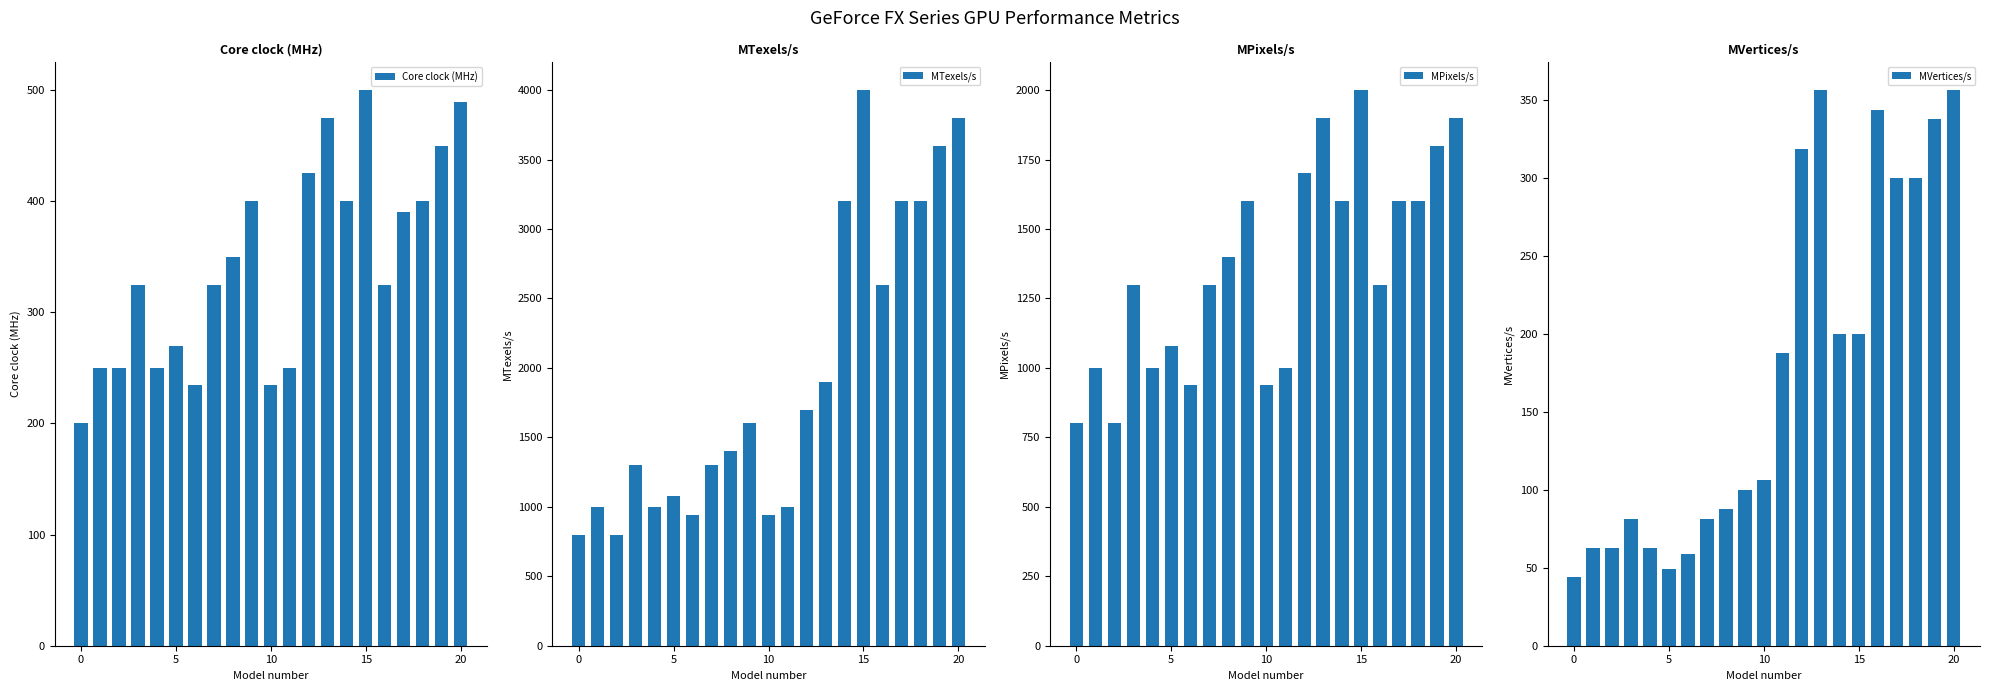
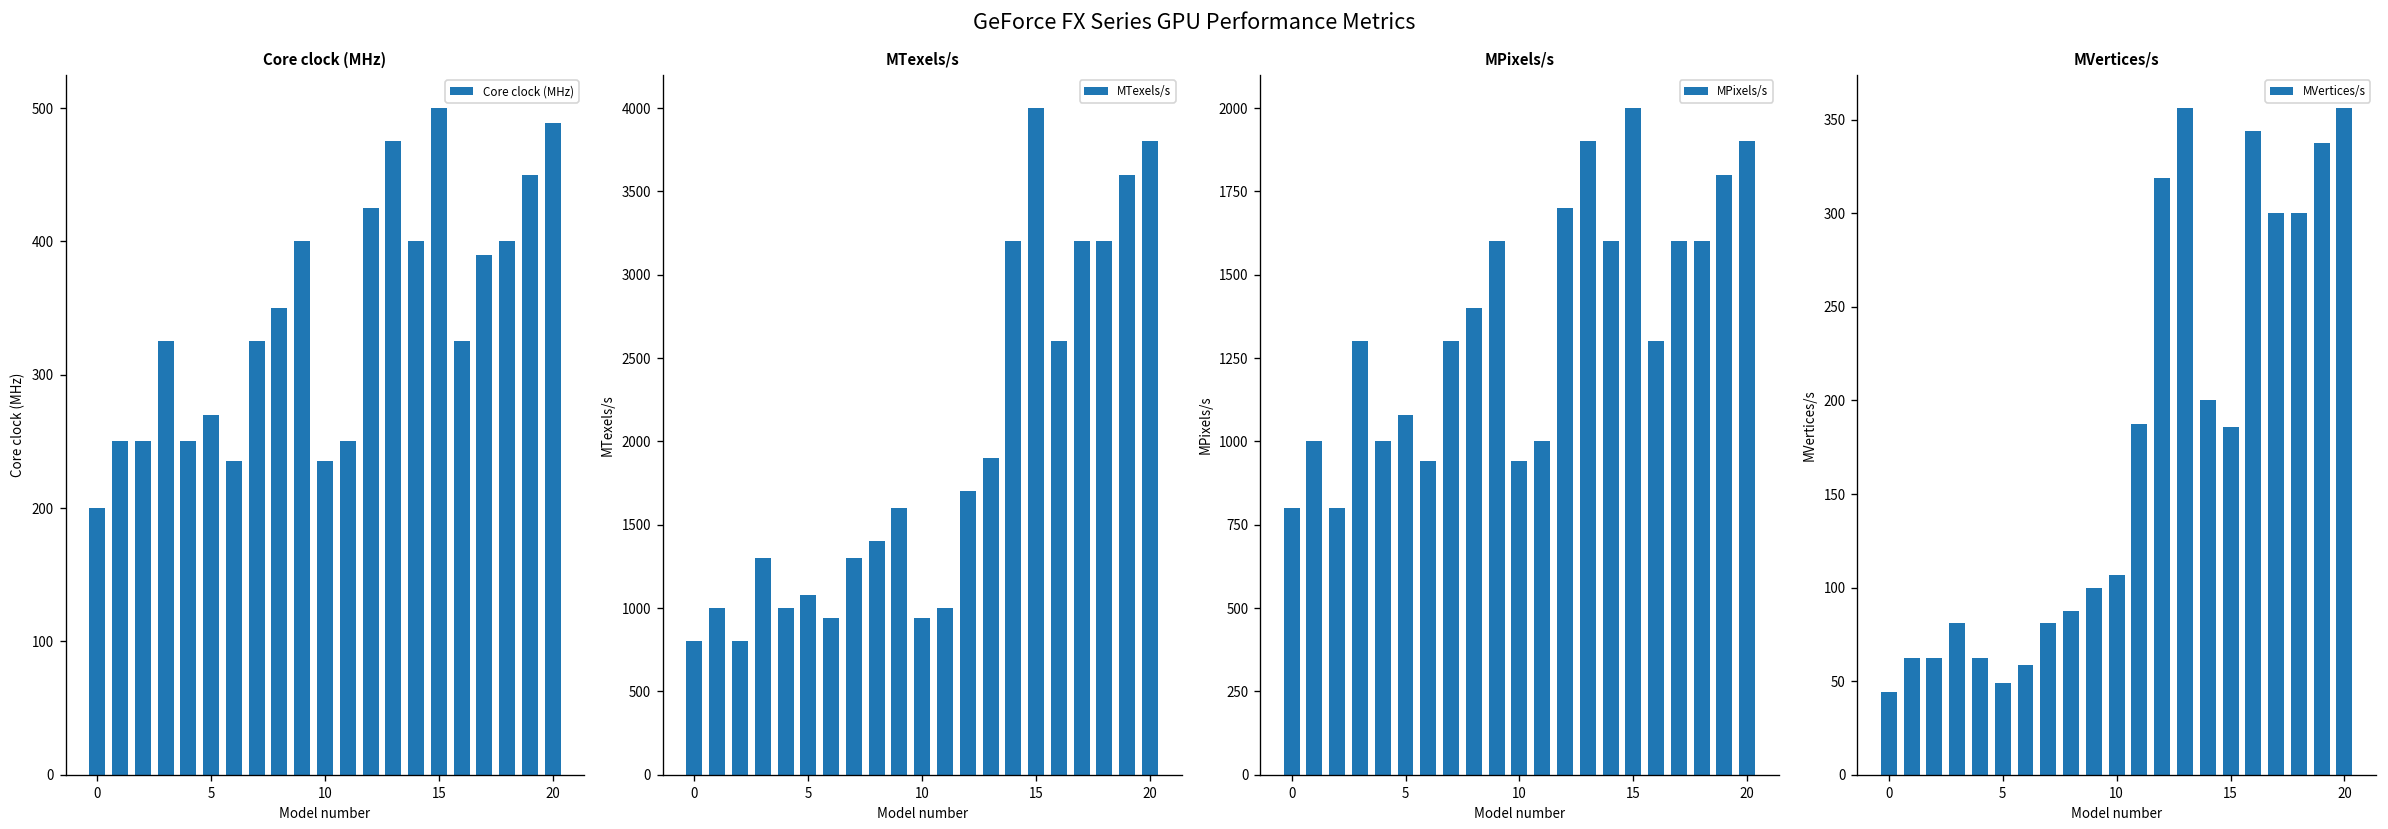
  {
    "Core clock (MHz)": {
      "0": 200,
      "5": 270,
      "10": 235,
      "15": 500,
      "20": 489
    },
    "MTexels/s": {
      "0": 800,
      "5": 1080,
      "10": 940,
      "15": 4000,
      "20": 3800
    },
    "MPixels/s": {
      "0": 800,
      "5": 1080,
      "10": 940,
      "15": 2000,
      "20": 1900
    },
    "MVertices/s": {
      "0": 44,
      "5": 49,
      "10": 107,
-     "15": 200,
+     "15": 186,
      "20": 356
    }
  }
